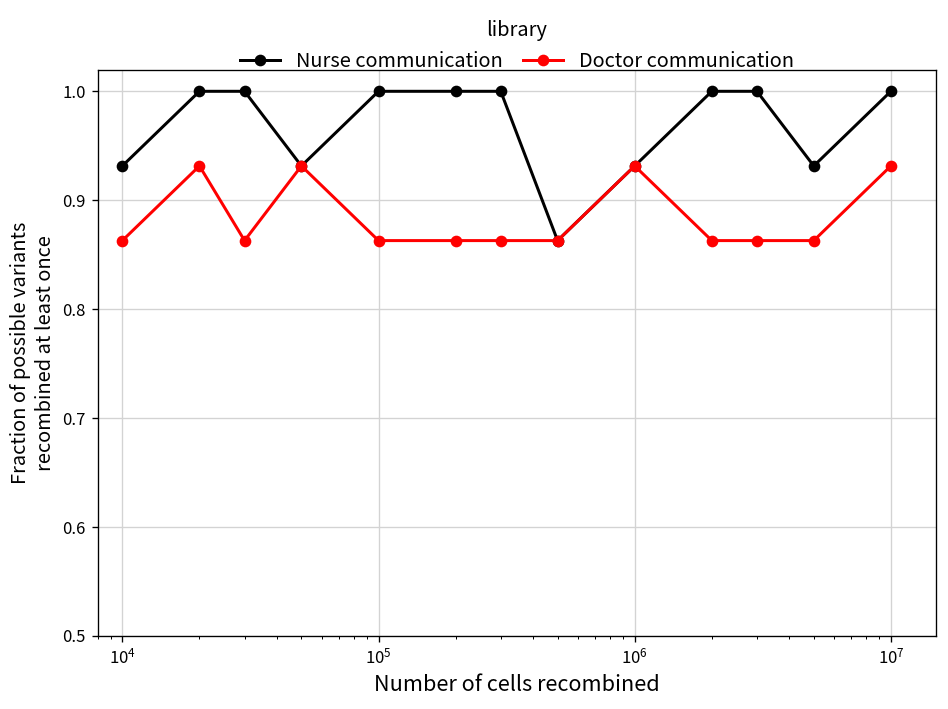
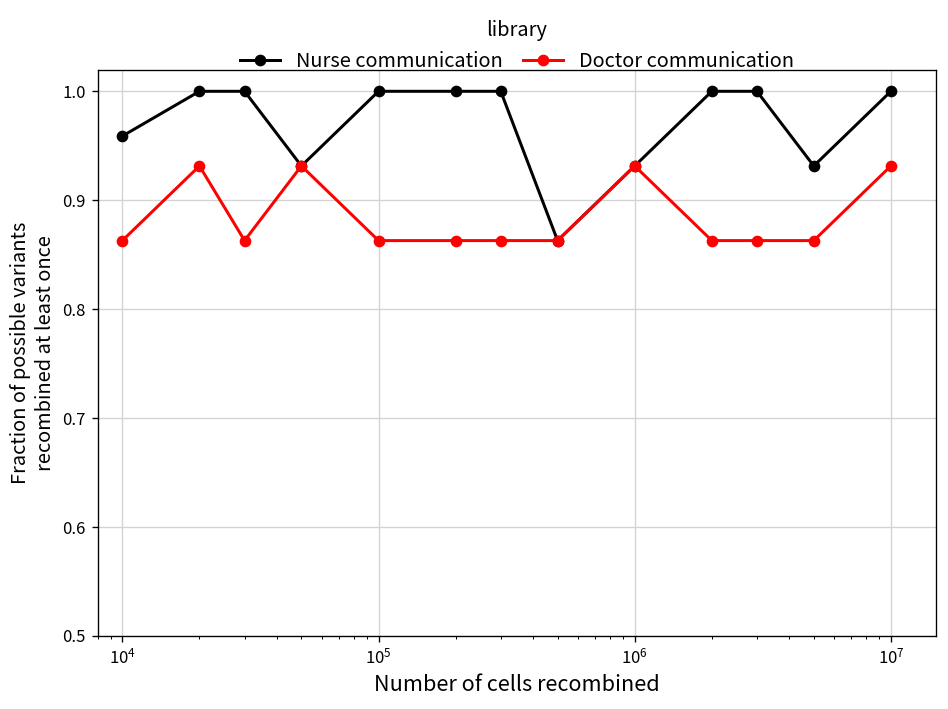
  {
    "Nurse communication": {
-     "10^4": 0.93,
+     "10^4": 0.96,
      "10^5": 1.00,
      "10^7": 1.00
    },
    "Doctor communication": {
      "10^4": 0.86,
      "10^5": 0.86,
      "10^7": 0.93
    }
  }
